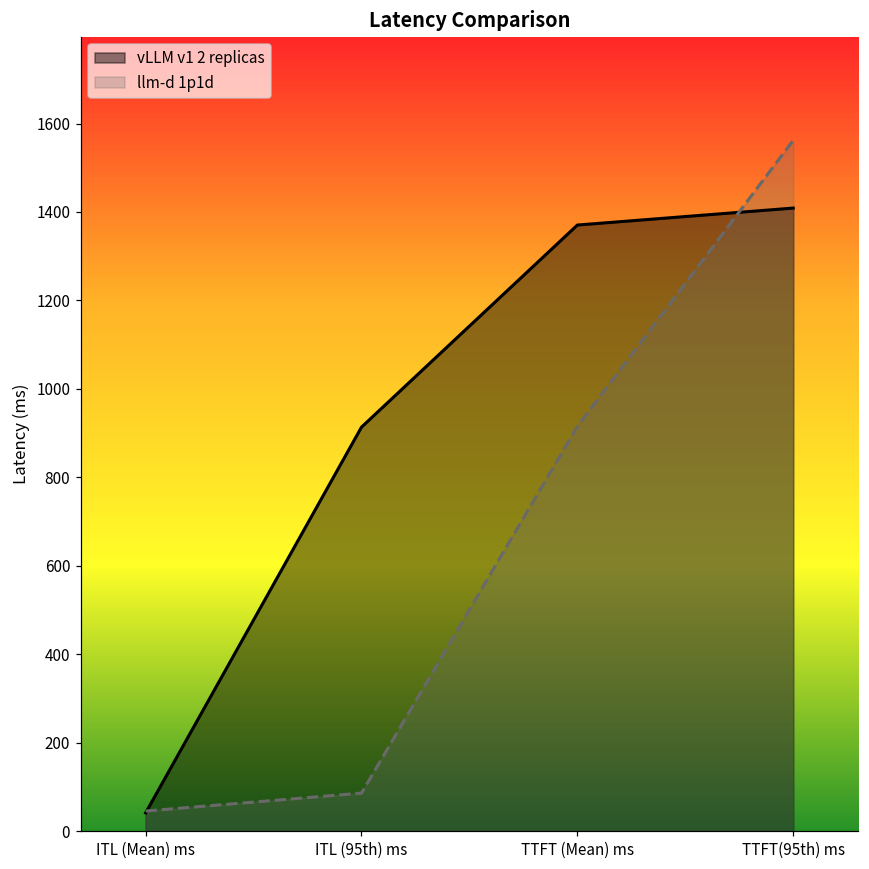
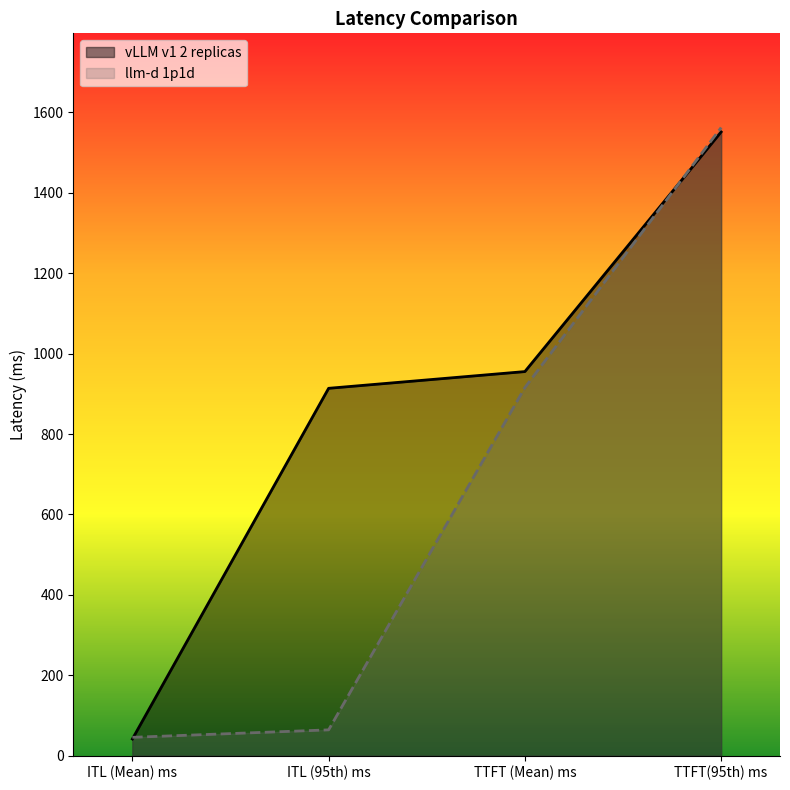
  {
    "vLLM v1 2 replicas": {
      "ITL (95th) ms": 910,
-     "TTFT (Mean) ms": 1370,
-     "TTFT(95th) ms": 1410
+     "TTFT (Mean) ms": 960,
+     "TTFT(95th) ms": 1550
    },
    "llm-d 1p1d": {
-     "ITL (95th) ms": 90,
+     "ITL (95th) ms": 60,
      "TTFT (Mean) ms": 920,
      "TTFT(95th) ms": 1560
    }
  }
